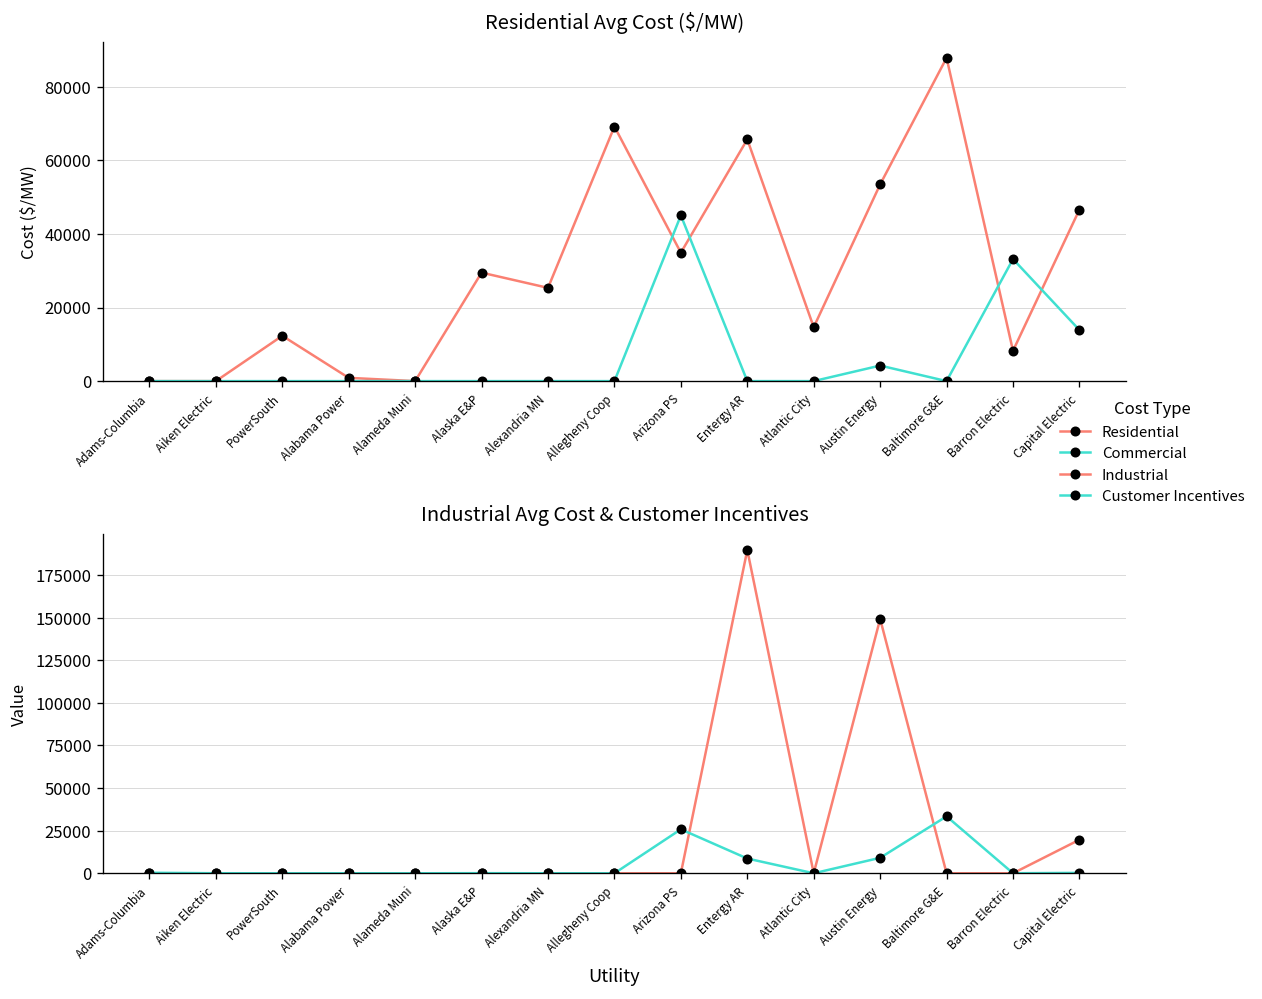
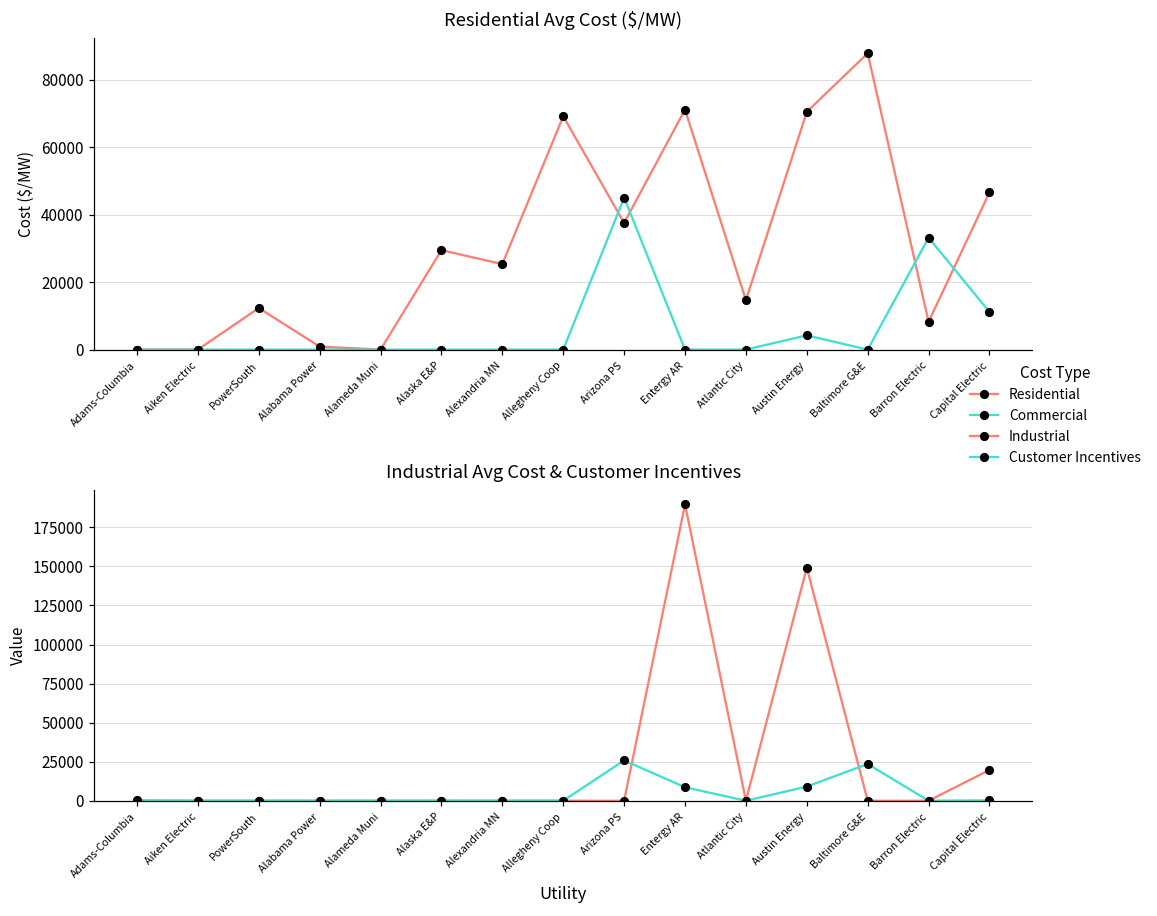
  {
    "Residential Avg Cost ($/MW)": {
      "Residential": {
        "PowerSouth": 12000,
        "Alabama Power": 1000,
        "Alaska E&P": 29000,
        "Alexandria MN": 25000,
        "Allegheny Coop": 69000,
-       "Arizona PS": 35000,
-       "Entergy AR": 66000,
+       "Arizona PS": 38000,
+       "Entergy AR": 71000,
        "Atlantic City": 15000,
-       "Austin Energy": 53000,
+       "Austin Energy": 70000,
        "Baltimore G&E": 88000,
        "Barron Electric": 8000,
        "Capital Electric": 47000
      },
      "Commercial": {
        "PowerSouth": 0,
        "Alabama Power": 0,
        "Alaska E&P": 0,
        "Alexandria MN": 0,
        "Allegheny Coop": 0,
        "Arizona PS": 45000,
        "Entergy AR": 0,
        "Atlantic City": 0,
        "Austin Energy": 4000,
        "Baltimore G&E": 0,
        "Barron Electric": 33000,
-       "Capital Electric": 14000
+       "Capital Electric": 11000
      }
    },
    "Industrial Avg Cost & Customer Incentives": {
      "Industrial": {
        "Arizona PS": 0,
        "Entergy AR": 190000,
        "Austin Energy": 149000,
        "Baltimore G&E": 0,
        "Capital Electric": 20000
      },
      "Customer Incentives": {
        "Arizona PS": 26000,
        "Entergy AR": 9000,
        "Austin Energy": 9000,
-       "Baltimore G&E": 33000,
+       "Baltimore G&E": 24000,
        "Capital Electric": 0
      }
    }
  }
